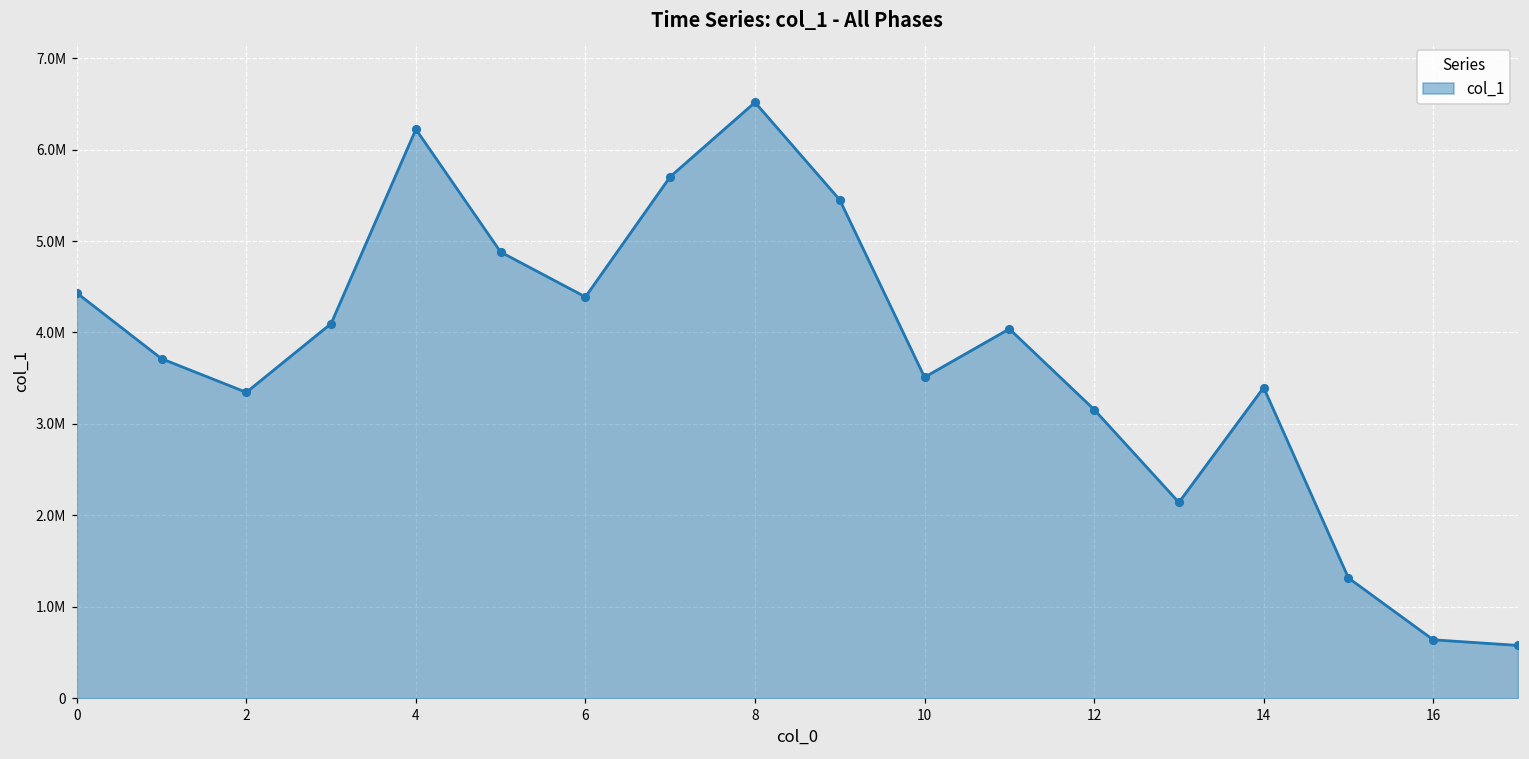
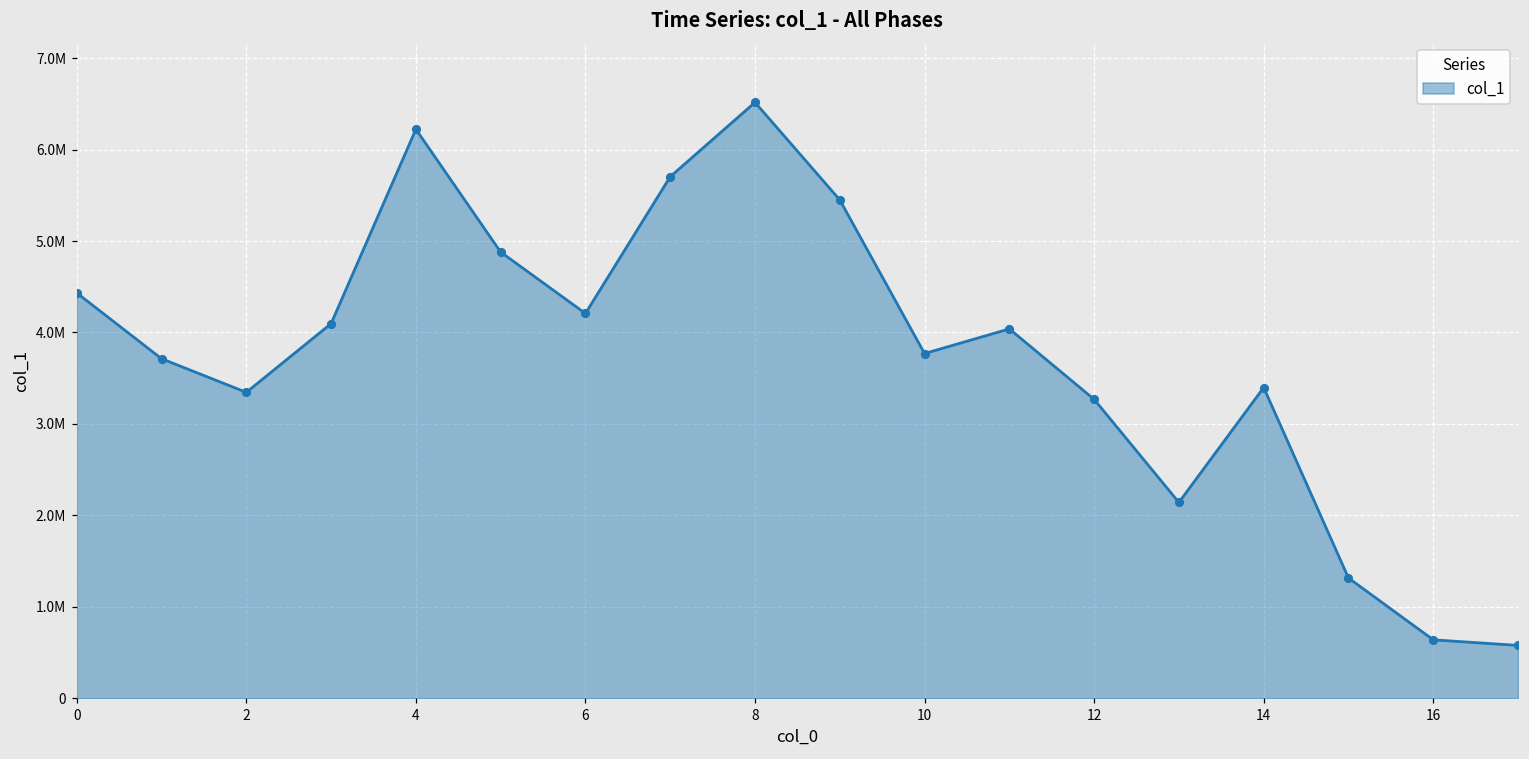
  {
    "0": 4400000,
    "2": 3300000,
    "4": 6200000,
-   "6": 4400000,
+   "6": 4200000,
    "8": 6500000,
-   "10": 3500000,
-   "12": 3200000,
+   "10": 3800000,
+   "12": 3300000,
    "14": 3400000,
    "16": 600000
  }
